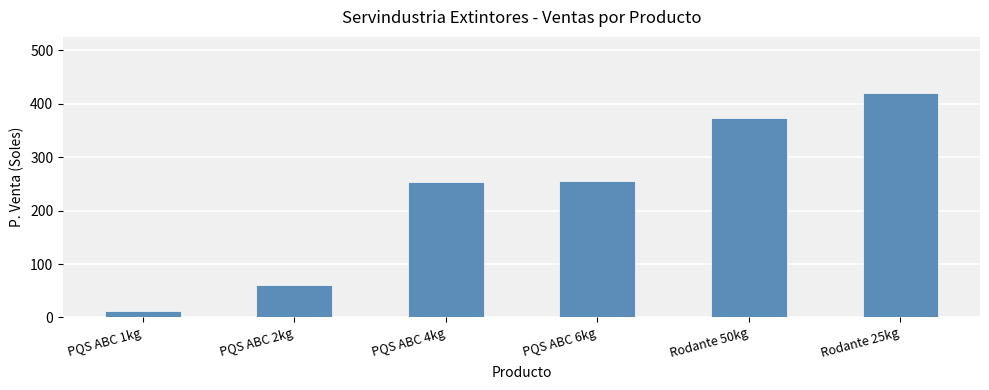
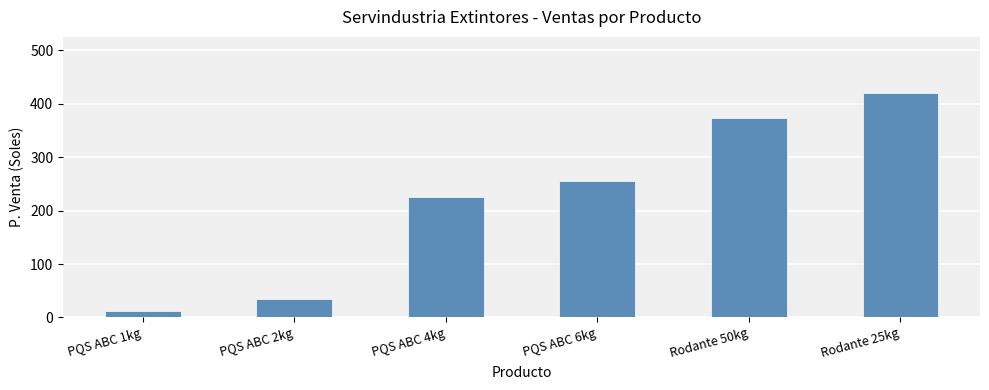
  {
    "PQS ABC 1kg": 10,
-   "PQS ABC 2kg": 60,
-   "PQS ABC 4kg": 250,
+   "PQS ABC 2kg": 40,
+   "PQS ABC 4kg": 230,
    "PQS ABC 6kg": 260,
    "Rodante 50kg": 370,
    "Rodante 25kg": 420
  }
